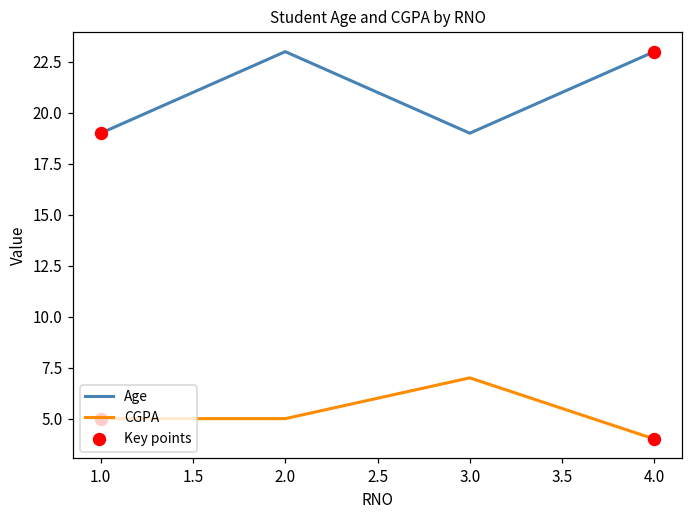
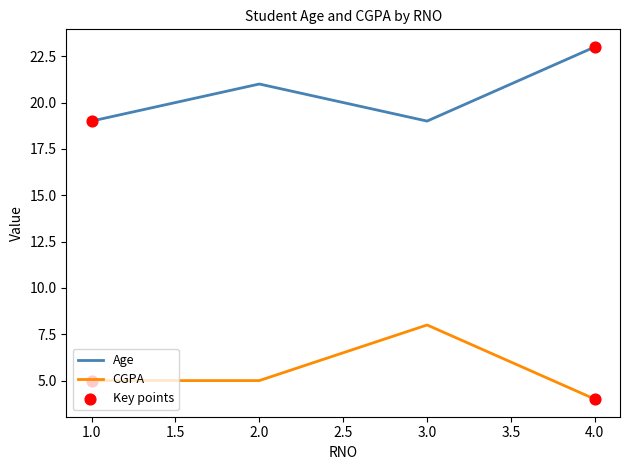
  {
    "Age": {
-     "2.0": 23,
+     "2.0": 21,
      "3.0": 19
    },
    "CGPA": {
      "2.0": 5,
-     "3.0": 7
+     "3.0": 8
    }
  }
